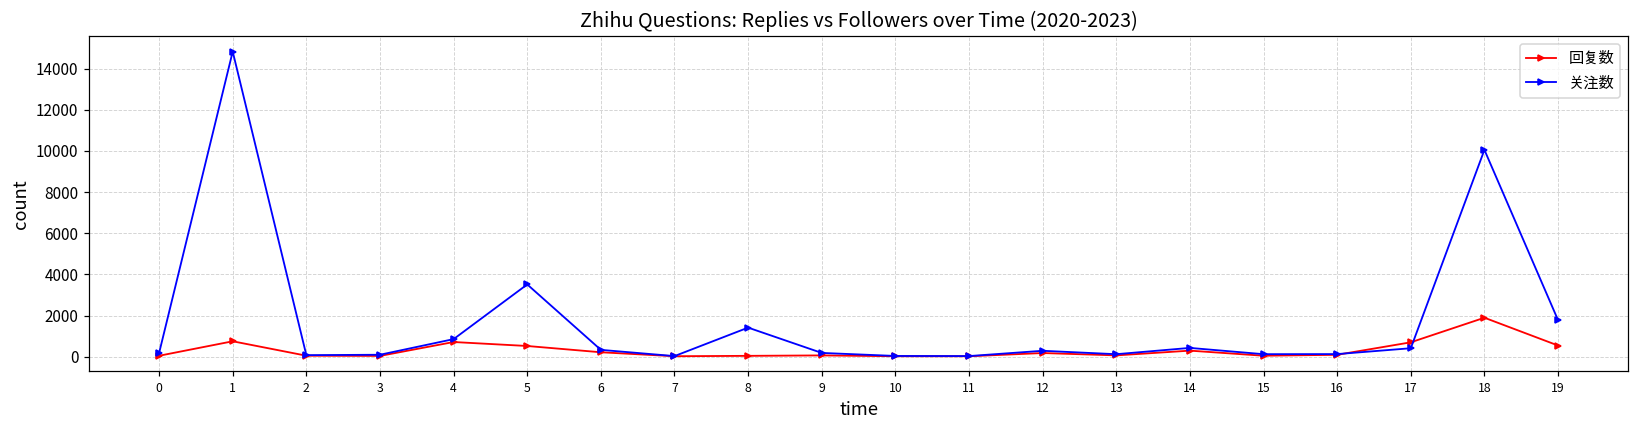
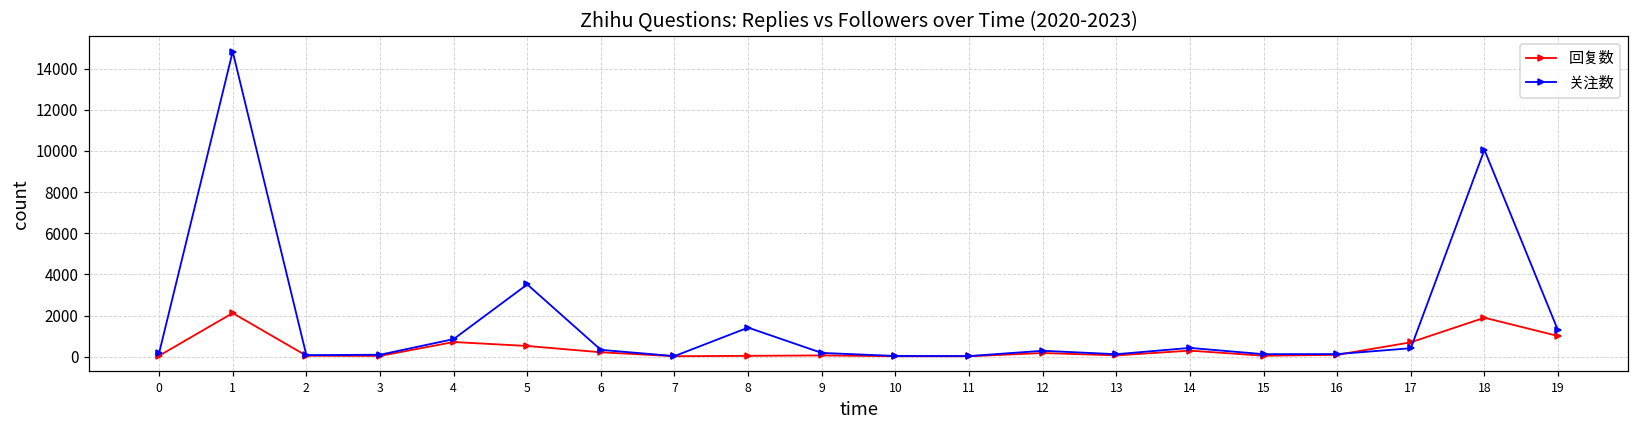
  {
    "回复数": {
-     "1": 700,
+     "1": 2100,
      "4": 700,
      "5": 500,
      "8": 0,
      "17": 700,
      "18": 1900,
-     "19": 500
+     "19": 1000
    },
    "关注数": {
      "1": 14800,
      "4": 900,
      "5": 3500,
      "8": 1400,
      "17": 400,
      "18": 10100,
-     "19": 1800
+     "19": 1300
    }
  }
